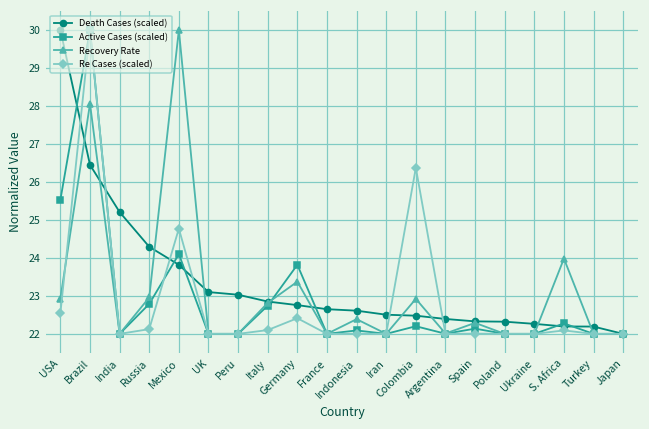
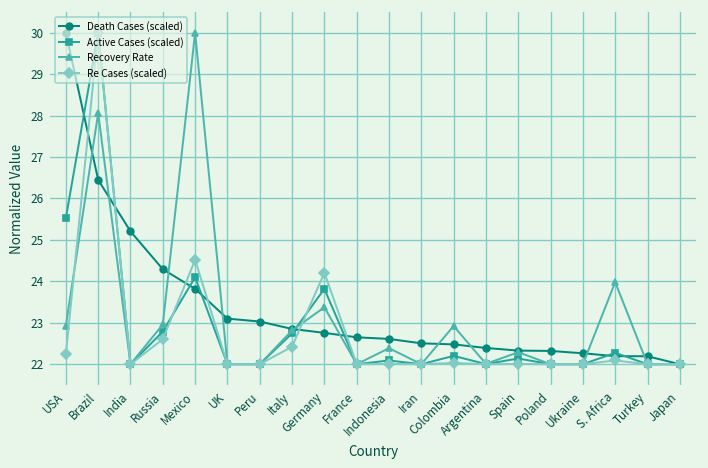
  {
    "Re Cases (scaled)": {
-     "USA": 22.5,
-     "Russia": 22.1,
-     "Mexico": 24.8,
-     "Italy": 22.1,
-     "Germany": 22.4,
+     "USA": 22.2,
+     "Russia": 22.6,
+     "Mexico": 24.5,
+     "Italy": 22.4,
+     "Germany": 24.2,
      "Indonesia": 22.0,
-     "Colombia": 26.4,
+     "Colombia": 22.0,
      "Spain": 22.0,
      "S. Africa": 22.1
    }
  }
